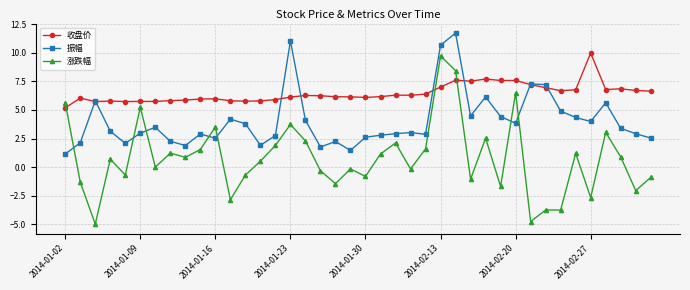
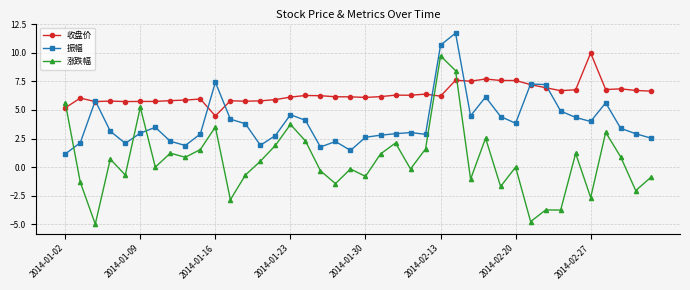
  {
    "收盘价": {
      "2014-01-02": 5.2,
      "2014-01-09": 5.7,
-     "2014-01-16": 6.0,
+     "2014-01-16": 4.5,
      "2014-01-23": 6.1,
      "2014-01-30": 6.1,
-     "2014-02-13": 7.0,
+     "2014-02-13": 6.2,
      "2014-02-20": 7.6,
      "2014-02-27": 10.0
    },
    "振幅": {
      "2014-01-02": 1.2,
      "2014-01-09": 3.0,
-     "2014-01-16": 2.5,
-     "2014-01-23": 11.0,
+     "2014-01-16": 7.4,
+     "2014-01-23": 4.6,
      "2014-01-30": 2.6,
      "2014-02-13": 10.7,
      "2014-02-20": 3.8,
      "2014-02-27": 4.0
    },
    "涨跌幅": {
      "2014-01-02": 5.6,
      "2014-01-09": 5.2,
      "2014-01-16": 3.5,
      "2014-01-23": 3.7,
      "2014-01-30": -0.8,
      "2014-02-13": 9.7,
-     "2014-02-20": 6.5,
+     "2014-02-20": 0.0,
      "2014-02-27": -2.7
    }
  }
